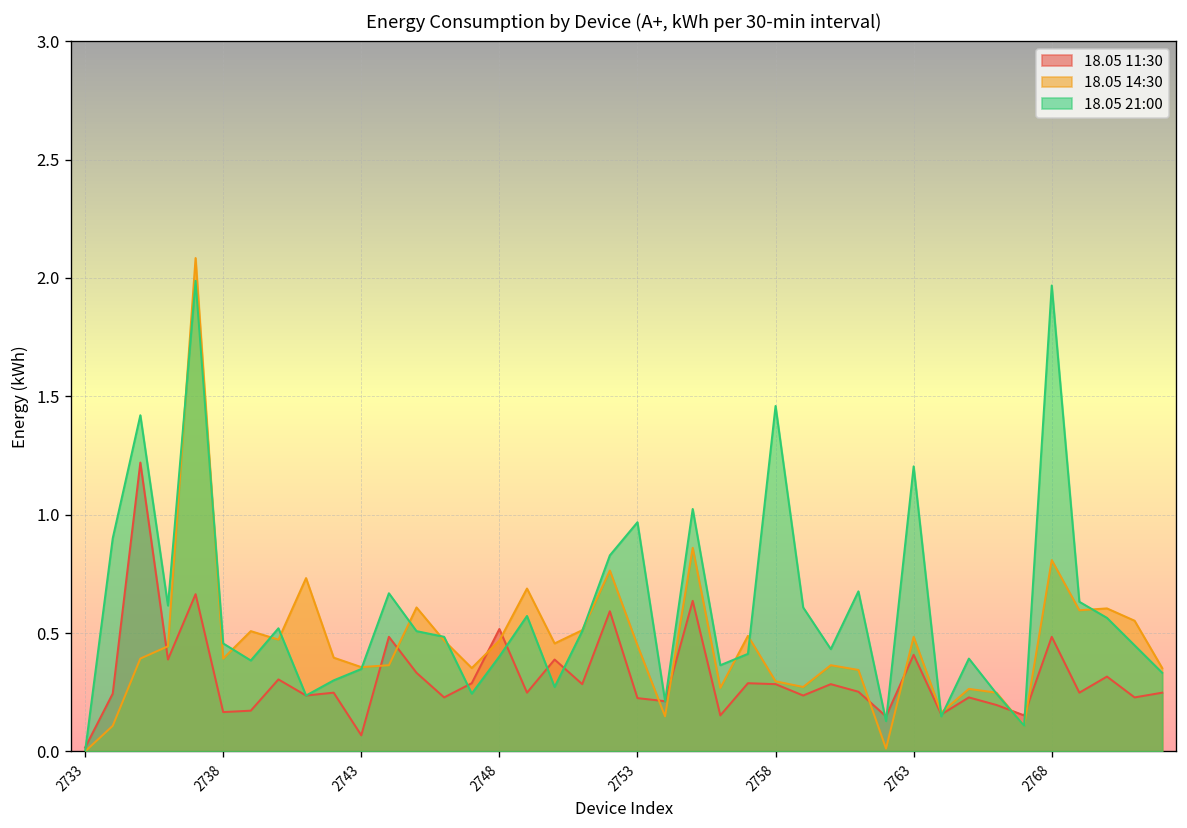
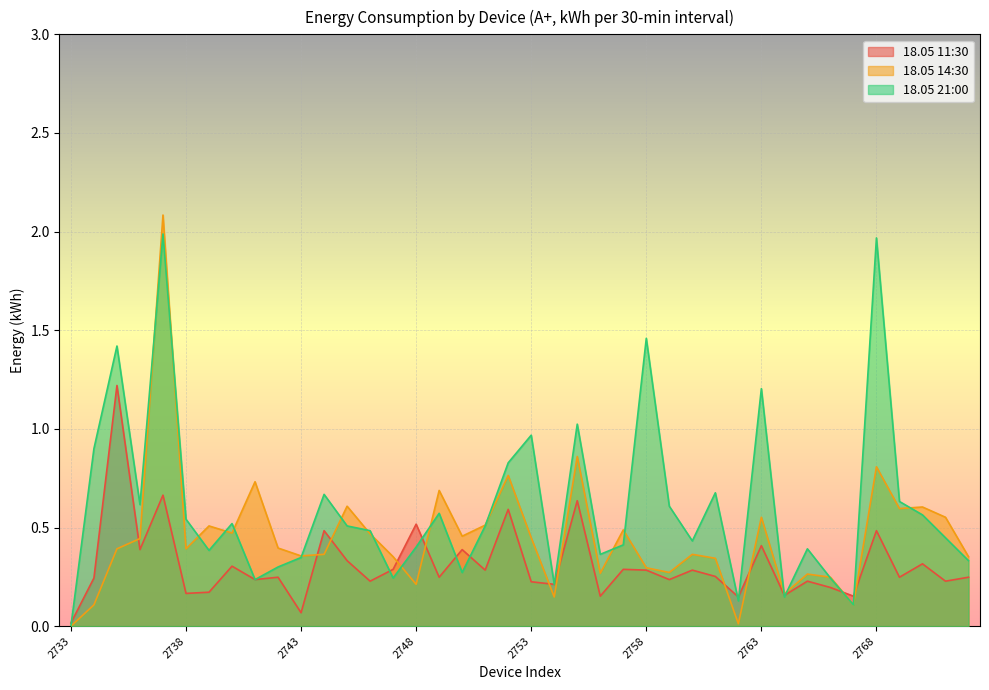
  {
    "18.05 11:30": {
      "2733": 0.02,
      "2738": 0.17,
      "2743": 0.07,
      "2748": 0.52,
      "2753": 0.23,
      "2763": 0.41,
      "2768": 0.48
    },
    "18.05 14:30": {
      "2738": 0.39,
-     "2748": 0.47,
+     "2748": 0.21,
      "2753": 0.45,
-     "2763": 0.48,
+     "2763": 0.55,
      "2768": 0.81
    },
    "18.05 21:00": {
-     "2738": 0.46,
+     "2738": 0.54,
      "2748": 0.40,
      "2753": 0.97,
      "2758": 1.46,
      "2763": 1.20,
      "2768": 1.97
    }
  }
